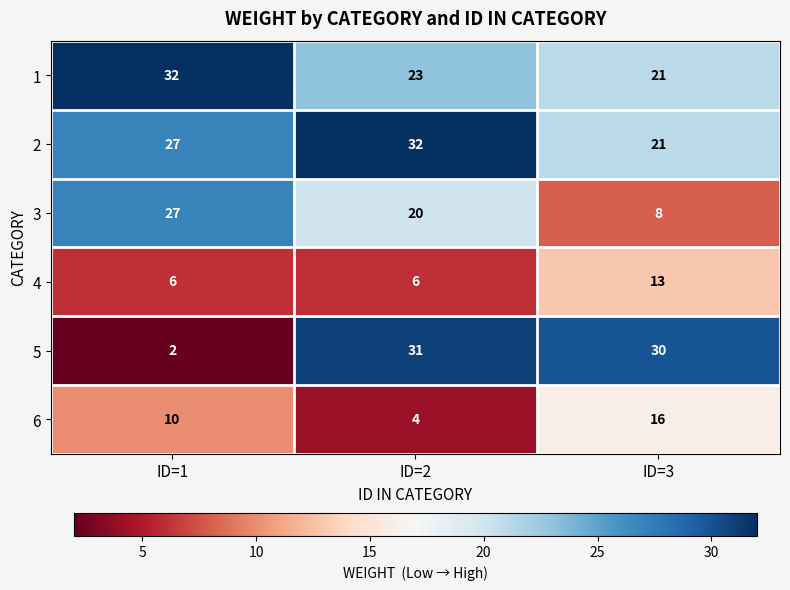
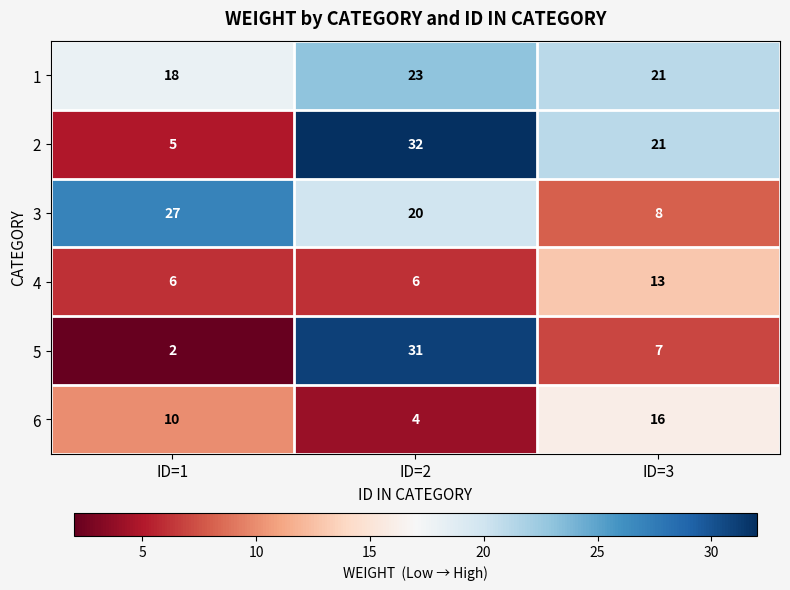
  {
    "1": {
-     "ID=1": 32,
+     "ID=1": 18,
      "ID=2": 23,
      "ID=3": 21
    },
    "2": {
-     "ID=1": 27,
+     "ID=1": 5,
      "ID=2": 32,
      "ID=3": 21
    },
    "3": {
      "ID=1": 27,
      "ID=2": 20,
      "ID=3": 8
    },
    "4": {
      "ID=1": 6,
      "ID=2": 6,
      "ID=3": 13
    },
    "5": {
      "ID=1": 2,
      "ID=2": 31,
-     "ID=3": 30
+     "ID=3": 7
    },
    "6": {
      "ID=1": 10,
      "ID=2": 4,
      "ID=3": 16
    }
  }
